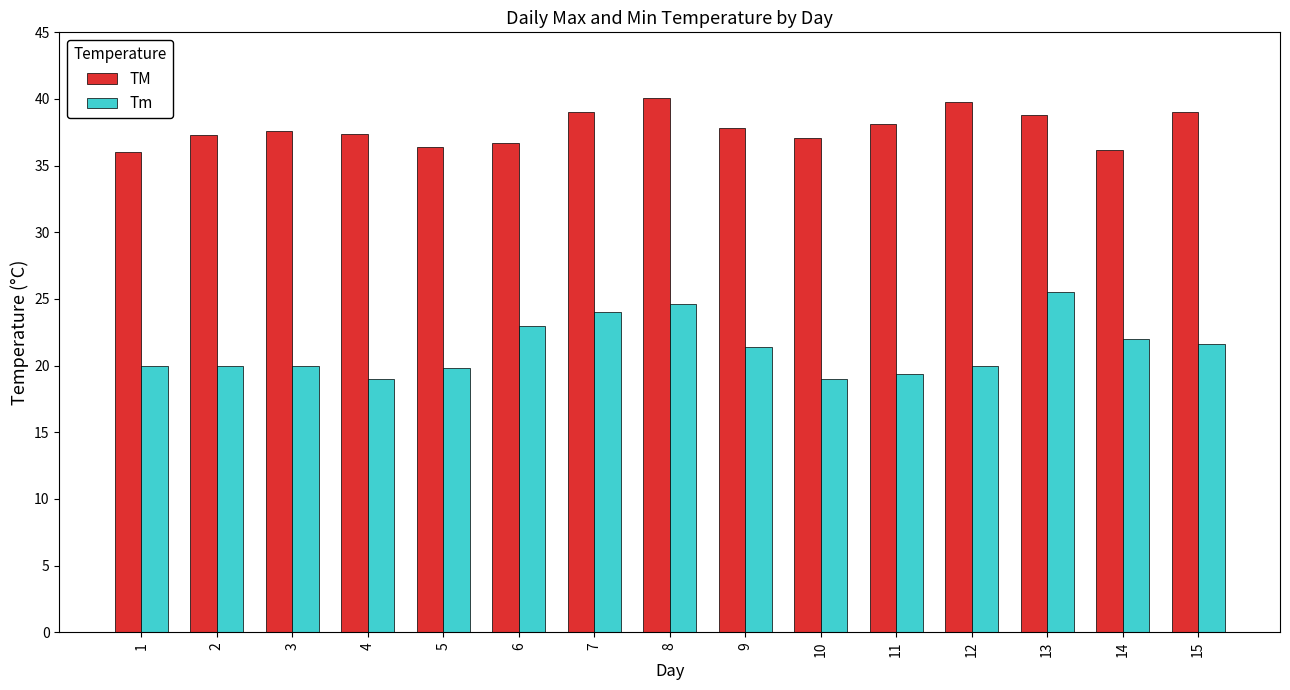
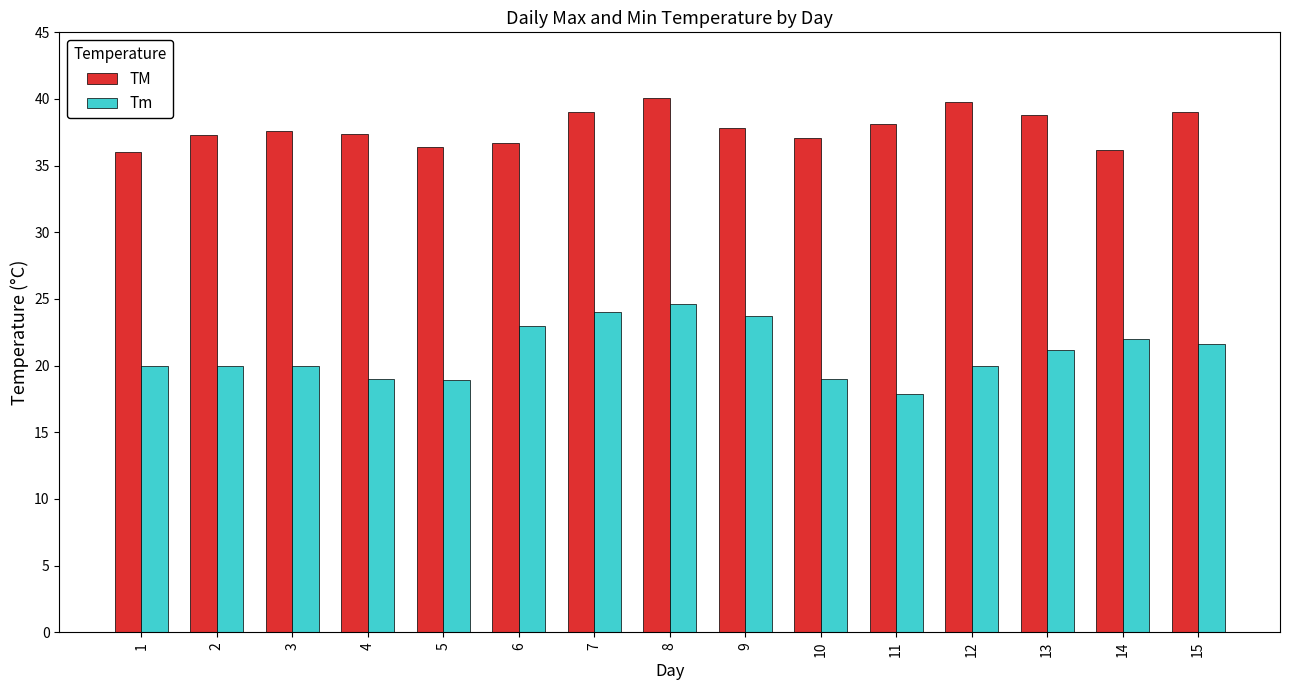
  {
    "TM": {
      "1": 36.0,
      "2": 37.3,
      "3": 37.6,
      "4": 37.4,
      "5": 36.4,
      "6": 36.7,
      "7": 39.0,
      "8": 40.1,
      "9": 37.8,
      "10": 37.1,
      "11": 38.1,
      "12": 39.8,
      "13": 38.8,
      "14": 36.2,
      "15": 39.0
    },
    "Tm": {
      "1": 20.0,
      "2": 20.0,
      "3": 20.0,
      "4": 19.0,
-     "5": 19.8,
+     "5": 18.9,
      "6": 23.0,
      "7": 24.0,
      "8": 24.6,
-     "9": 21.4,
+     "9": 23.7,
      "10": 19.0,
-     "11": 19.4,
+     "11": 17.9,
      "12": 20.0,
-     "13": 25.5,
+     "13": 21.2,
      "14": 22.0,
      "15": 21.6
    }
  }
